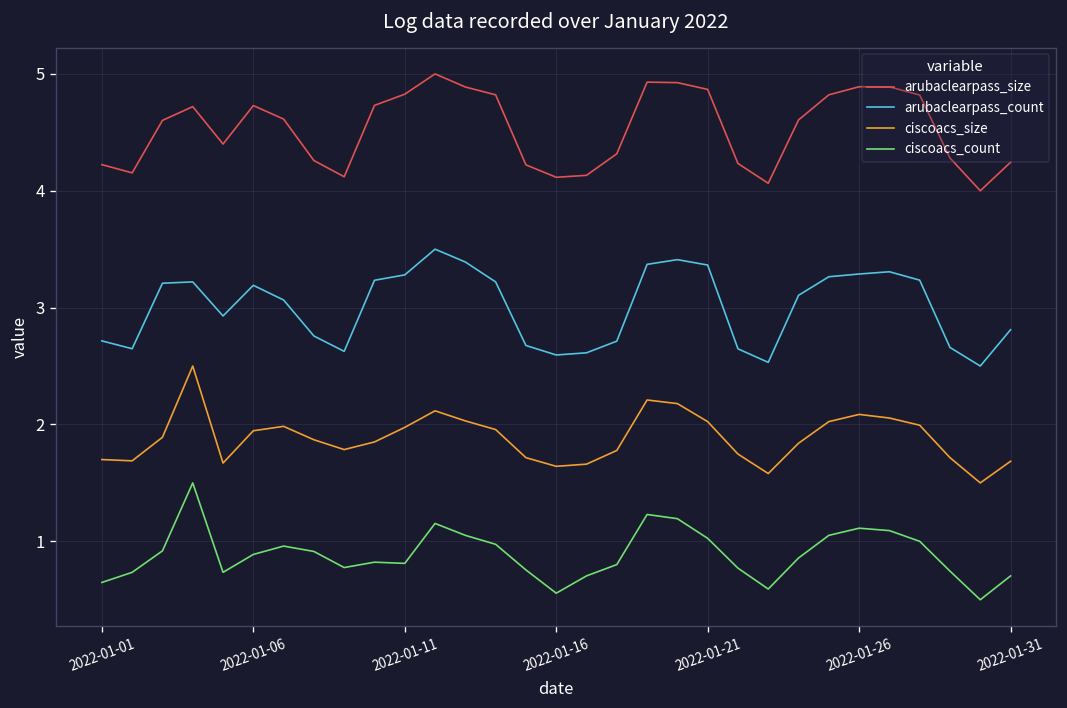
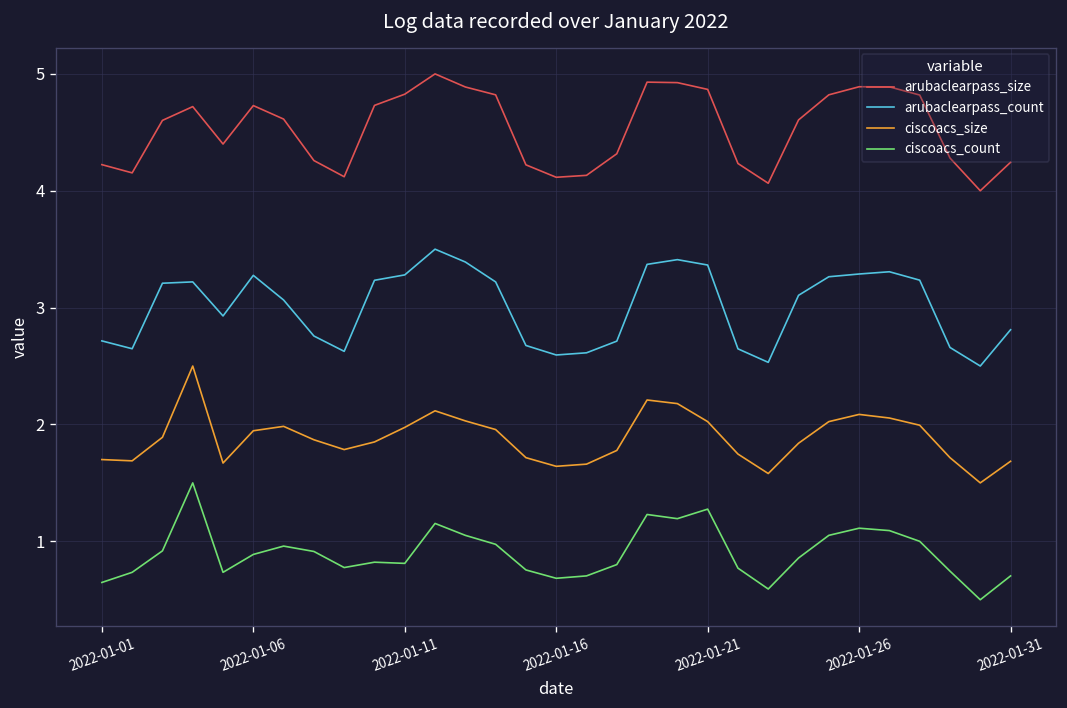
  {
    "arubaclearpass_size": {
      "2022-01-01": 4.2,
      "2022-01-06": 4.7,
      "2022-01-11": 4.8,
      "2022-01-16": 4.1,
      "2022-01-21": 4.9,
      "2022-01-26": 4.9,
      "2022-01-31": 4.2
    },
    "arubaclearpass_count": {
      "2022-01-01": 2.7,
-     "2022-01-06": 3.2,
+     "2022-01-06": 3.3,
      "2022-01-11": 3.3,
      "2022-01-16": 2.6,
      "2022-01-21": 3.4,
      "2022-01-26": 3.3,
      "2022-01-31": 2.8
    },
    "ciscoacs_size": {
      "2022-01-01": 1.7,
      "2022-01-06": 1.9,
      "2022-01-11": 2.0,
      "2022-01-16": 1.6,
      "2022-01-21": 2.0,
      "2022-01-26": 2.1,
      "2022-01-31": 1.7
    },
    "ciscoacs_count": {
      "2022-01-01": 0.6,
      "2022-01-06": 0.9,
      "2022-01-11": 0.8,
-     "2022-01-16": 0.6,
-     "2022-01-21": 1.0,
+     "2022-01-16": 0.7,
+     "2022-01-21": 1.3,
      "2022-01-26": 1.1,
      "2022-01-31": 0.7
    }
  }
